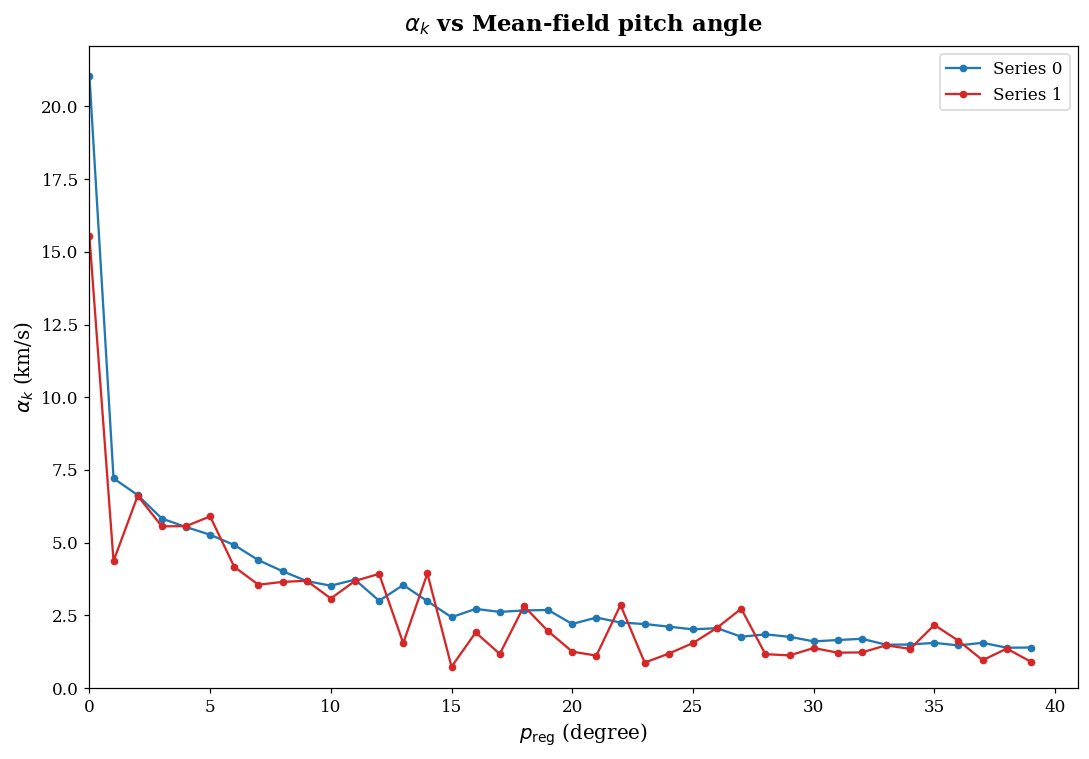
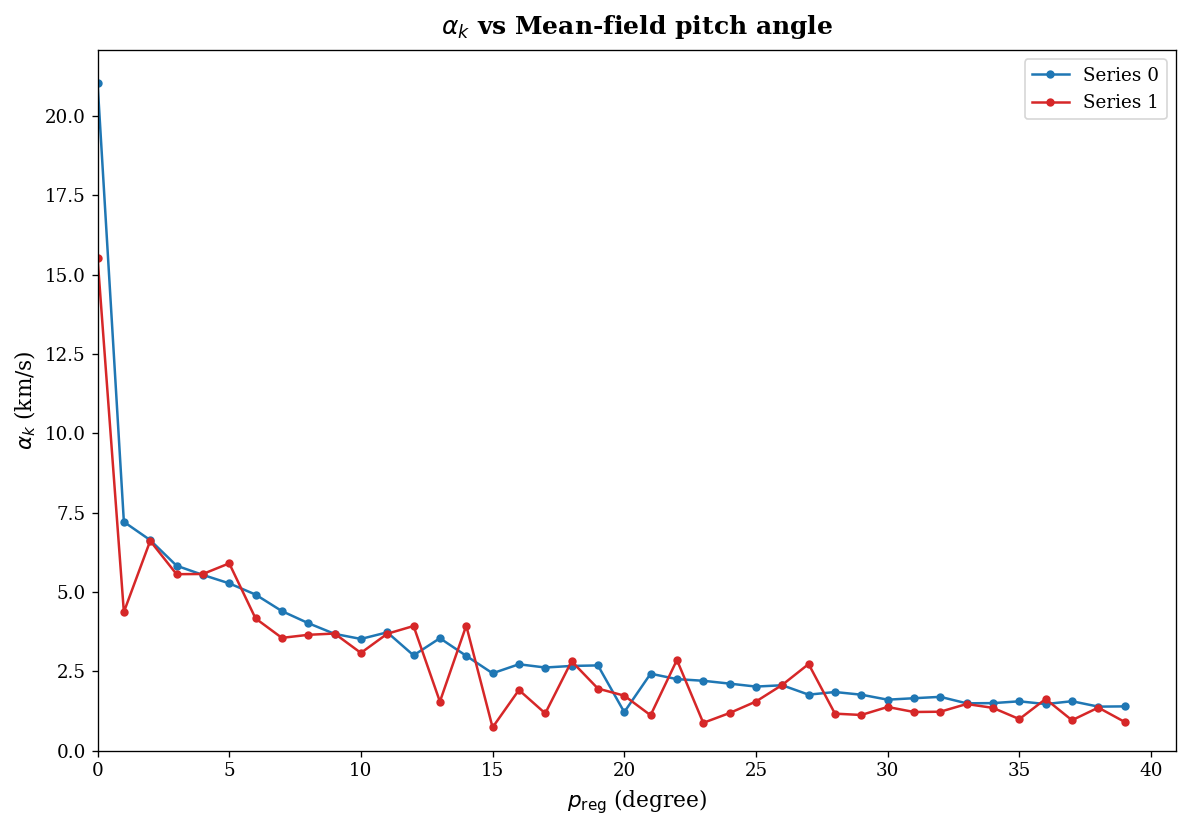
  {
    "Series 0": {
      "0": 21.1,
      "5": 5.3,
      "10": 3.5,
      "15": 2.4,
-     "20": 2.2,
+     "20": 1.2,
      "25": 2.0,
      "30": 1.6,
      "35": 1.6
    },
    "Series 1": {
      "0": 15.5,
      "5": 5.9,
      "10": 3.1,
      "15": 0.7,
-     "20": 1.3,
+     "20": 1.7,
      "25": 1.5,
      "30": 1.4,
-     "35": 2.2
+     "35": 1.0
    }
  }
